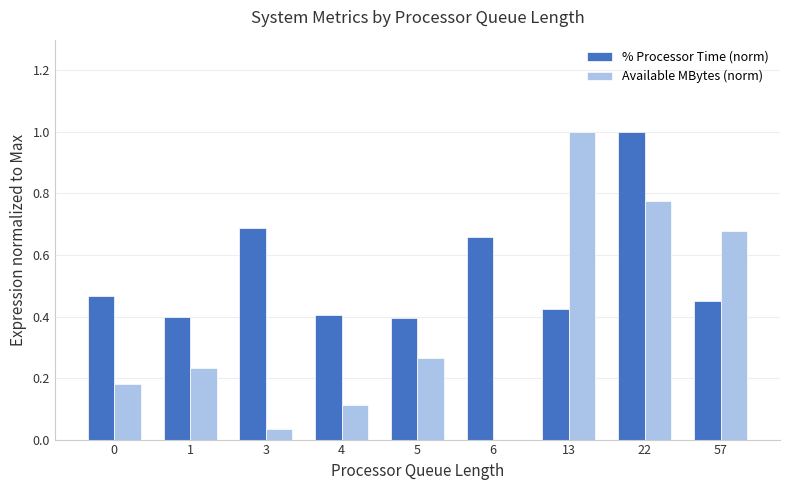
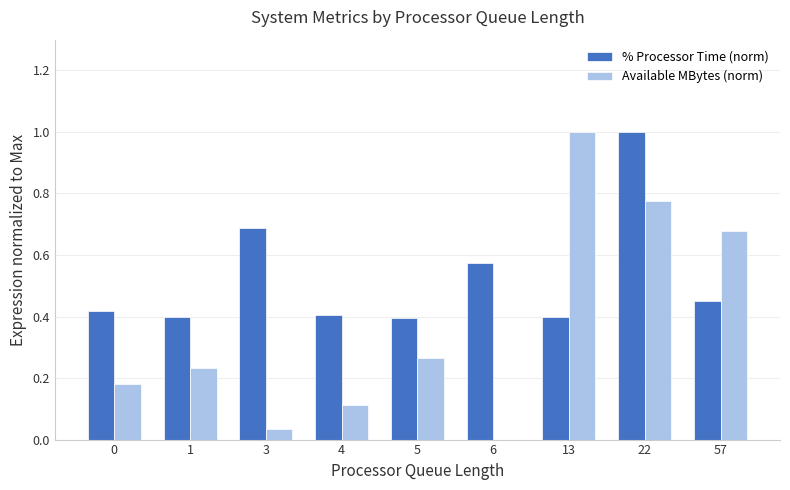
  {
    "% Processor Time (norm)": {
-     "0": 0.47,
+     "0": 0.42,
      "1": 0.40,
      "3": 0.69,
      "4": 0.40,
      "5": 0.40,
-     "6": 0.66,
-     "13": 0.42,
+     "6": 0.57,
+     "13": 0.40,
      "22": 1.00,
      "57": 0.45
    },
    "Available MBytes (norm)": {
      "0": 0.18,
      "1": 0.23,
      "3": 0.03,
      "4": 0.11,
      "5": 0.26,
      "6": 0.00,
      "13": 1.00,
      "22": 0.78,
      "57": 0.68
    }
  }
